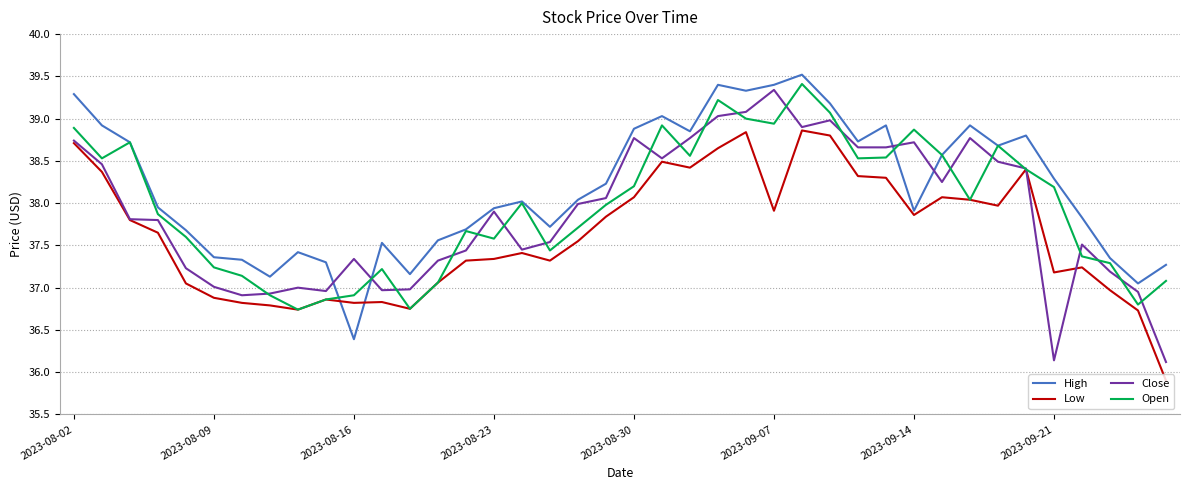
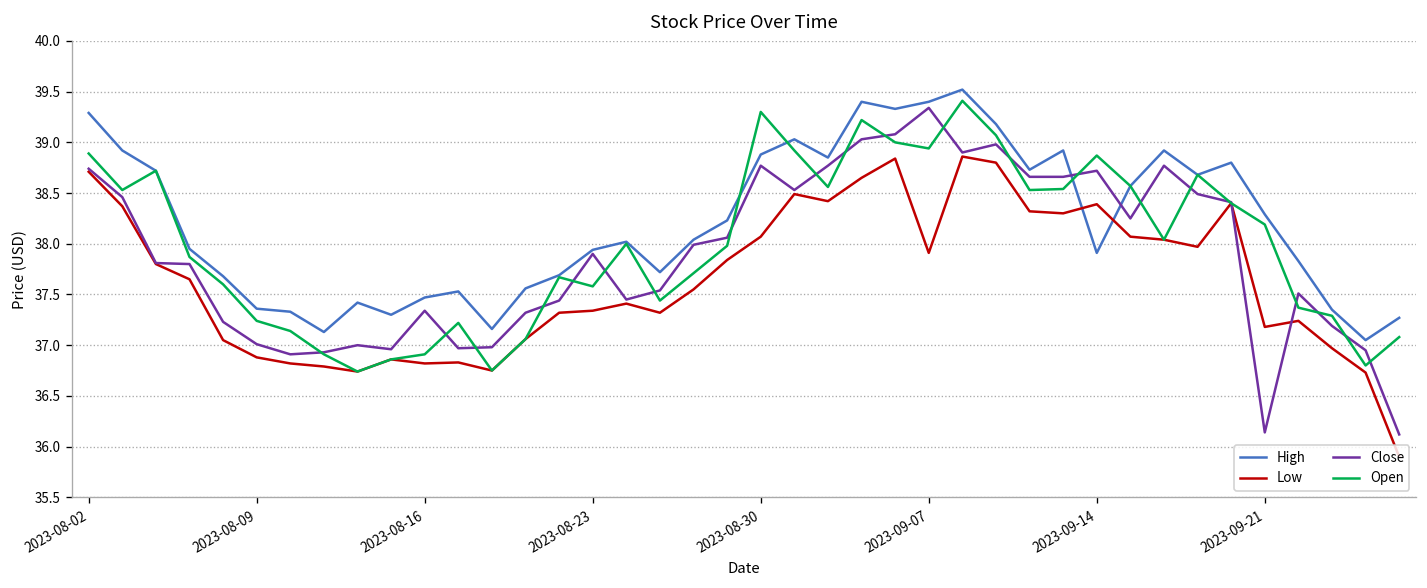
  {
    "High": {
      "2023-08-02": 39.3,
      "2023-08-09": 37.4,
-     "2023-08-16": 36.4,
+     "2023-08-16": 37.5,
      "2023-08-23": 37.9,
      "2023-08-30": 38.9,
      "2023-09-07": 39.4,
      "2023-09-14": 37.9,
      "2023-09-21": 38.3
    },
    "Low": {
      "2023-08-09": 36.9,
      "2023-08-16": 36.8,
      "2023-08-23": 37.3,
      "2023-08-30": 38.1,
      "2023-09-07": 37.9,
-     "2023-09-14": 37.9,
+     "2023-09-14": 38.4,
      "2023-09-21": 37.2
    },
    "Close": {
      "2023-08-09": 37.0,
      "2023-08-16": 37.3,
      "2023-08-23": 37.9,
      "2023-08-30": 38.8,
      "2023-09-07": 39.3,
      "2023-09-14": 38.7,
      "2023-09-21": 36.1
    },
    "Open": {
      "2023-08-02": 38.9,
      "2023-08-09": 37.2,
      "2023-08-16": 36.9,
      "2023-08-23": 37.6,
-     "2023-08-30": 38.2,
+     "2023-08-30": 39.3,
      "2023-09-07": 38.9,
      "2023-09-14": 38.9,
      "2023-09-21": 38.2
    }
  }
